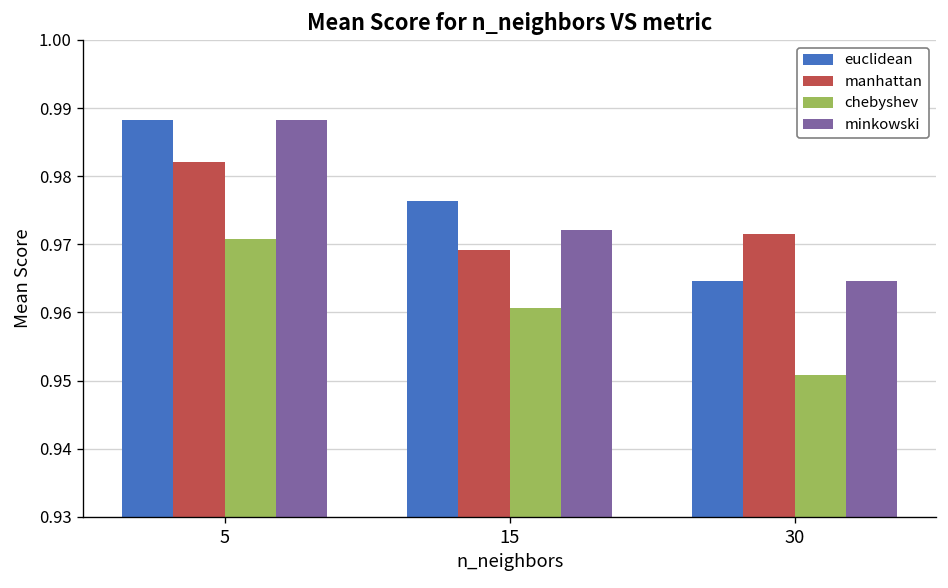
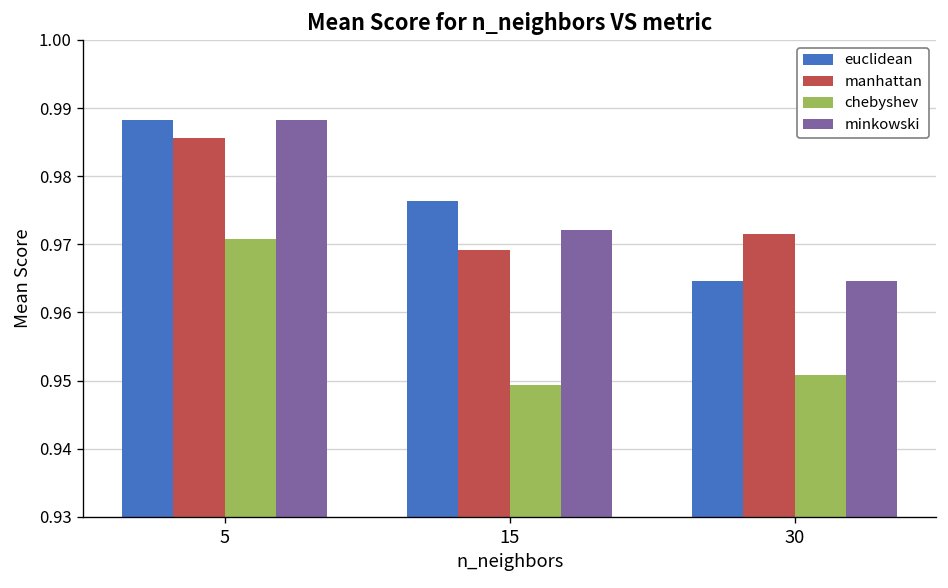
  {
    "euclidean": {
      "5": 0.988,
      "15": 0.976,
      "30": 0.965
    },
    "manhattan": {
-     "5": 0.982,
+     "5": 0.986,
      "15": 0.969,
      "30": 0.972
    },
    "chebyshev": {
      "5": 0.971,
-     "15": 0.961,
+     "15": 0.949,
      "30": 0.951
    },
    "minkowski": {
      "5": 0.988,
      "15": 0.972,
      "30": 0.965
    }
  }
